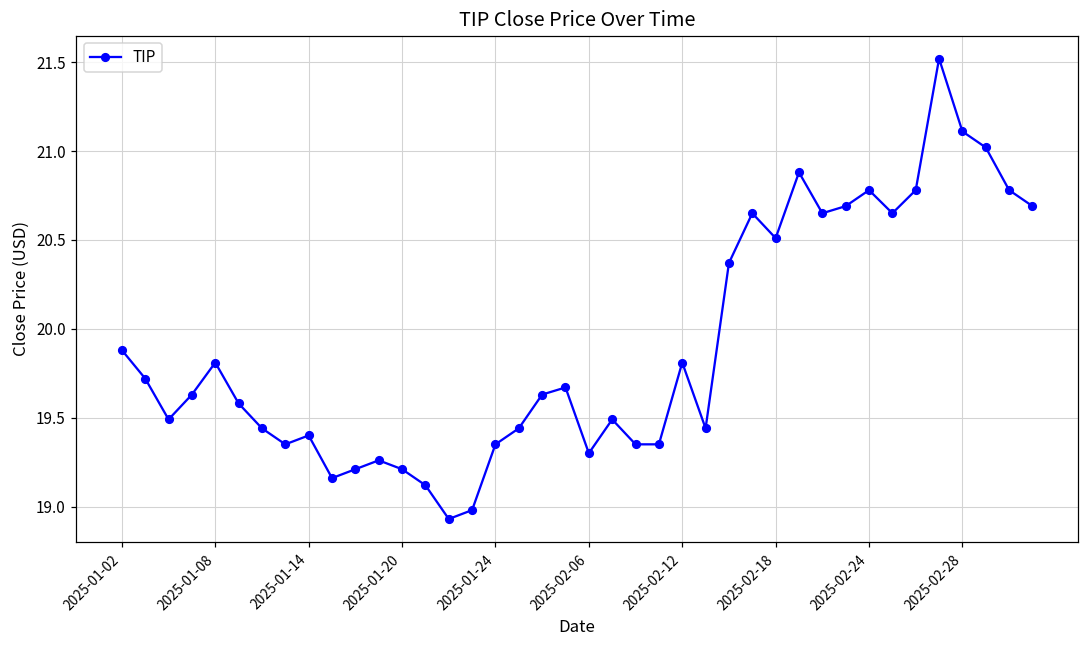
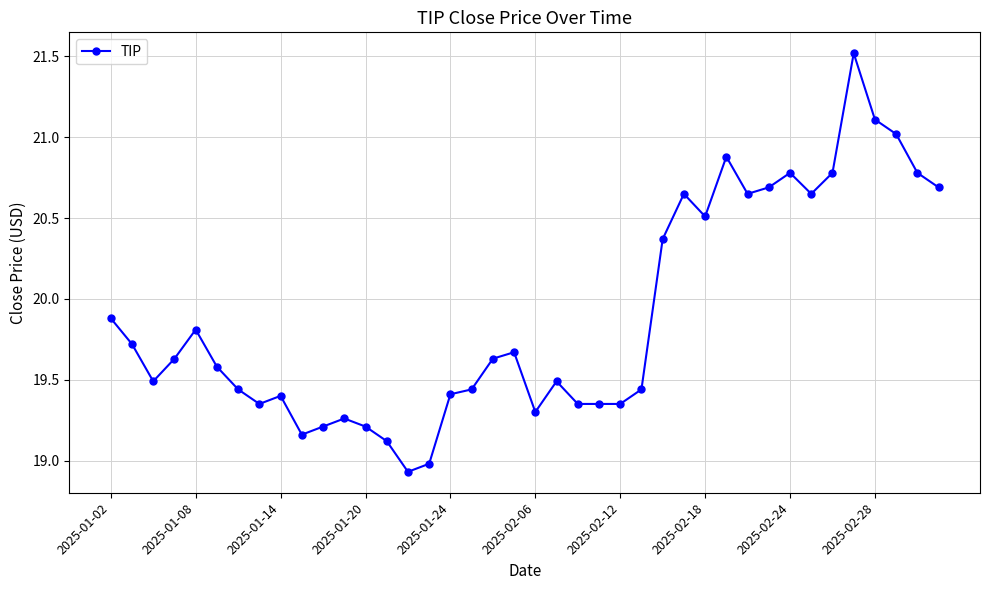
  {
    "2025-01-02": 19.88,
    "2025-01-08": 19.81,
    "2025-01-14": 19.40,
    "2025-01-20": 19.21,
-   "2025-01-24": 19.35,
+   "2025-01-24": 19.41,
    "2025-02-06": 19.30,
-   "2025-02-12": 19.81,
+   "2025-02-12": 19.35,
    "2025-02-18": 20.51,
    "2025-02-24": 20.78,
    "2025-02-28": 21.11
  }
